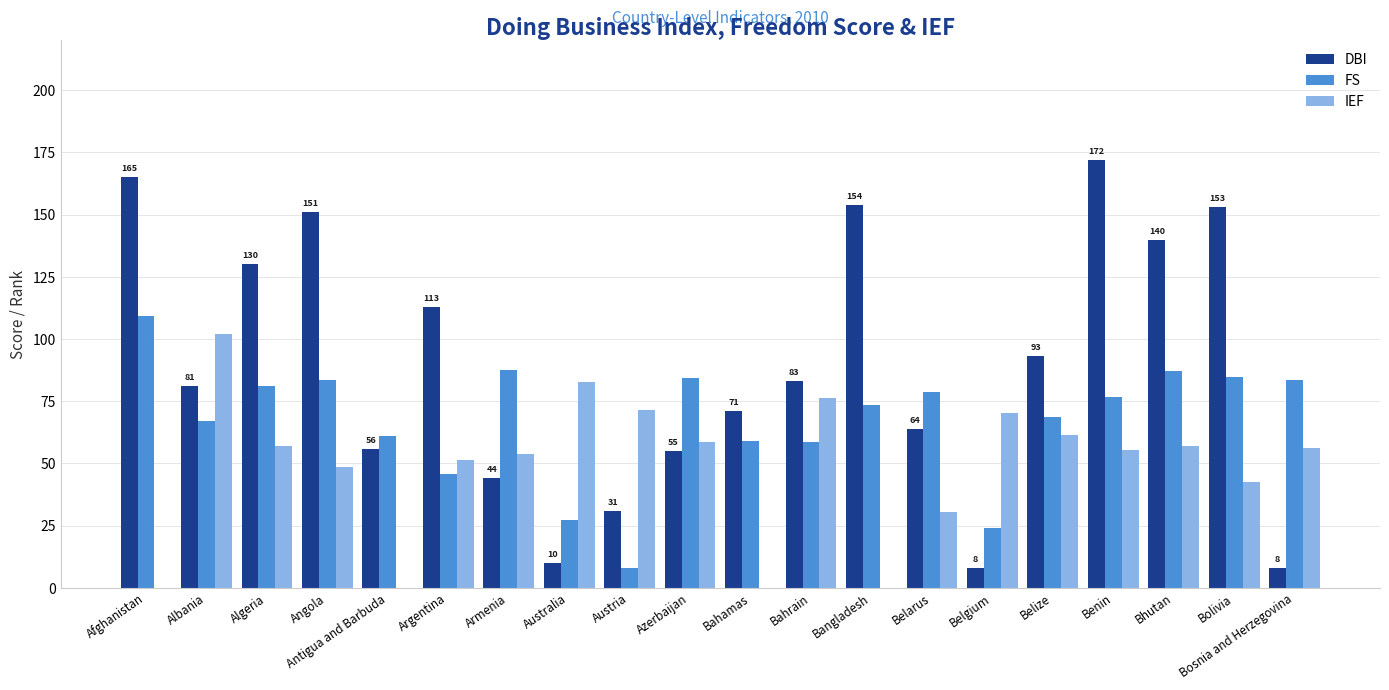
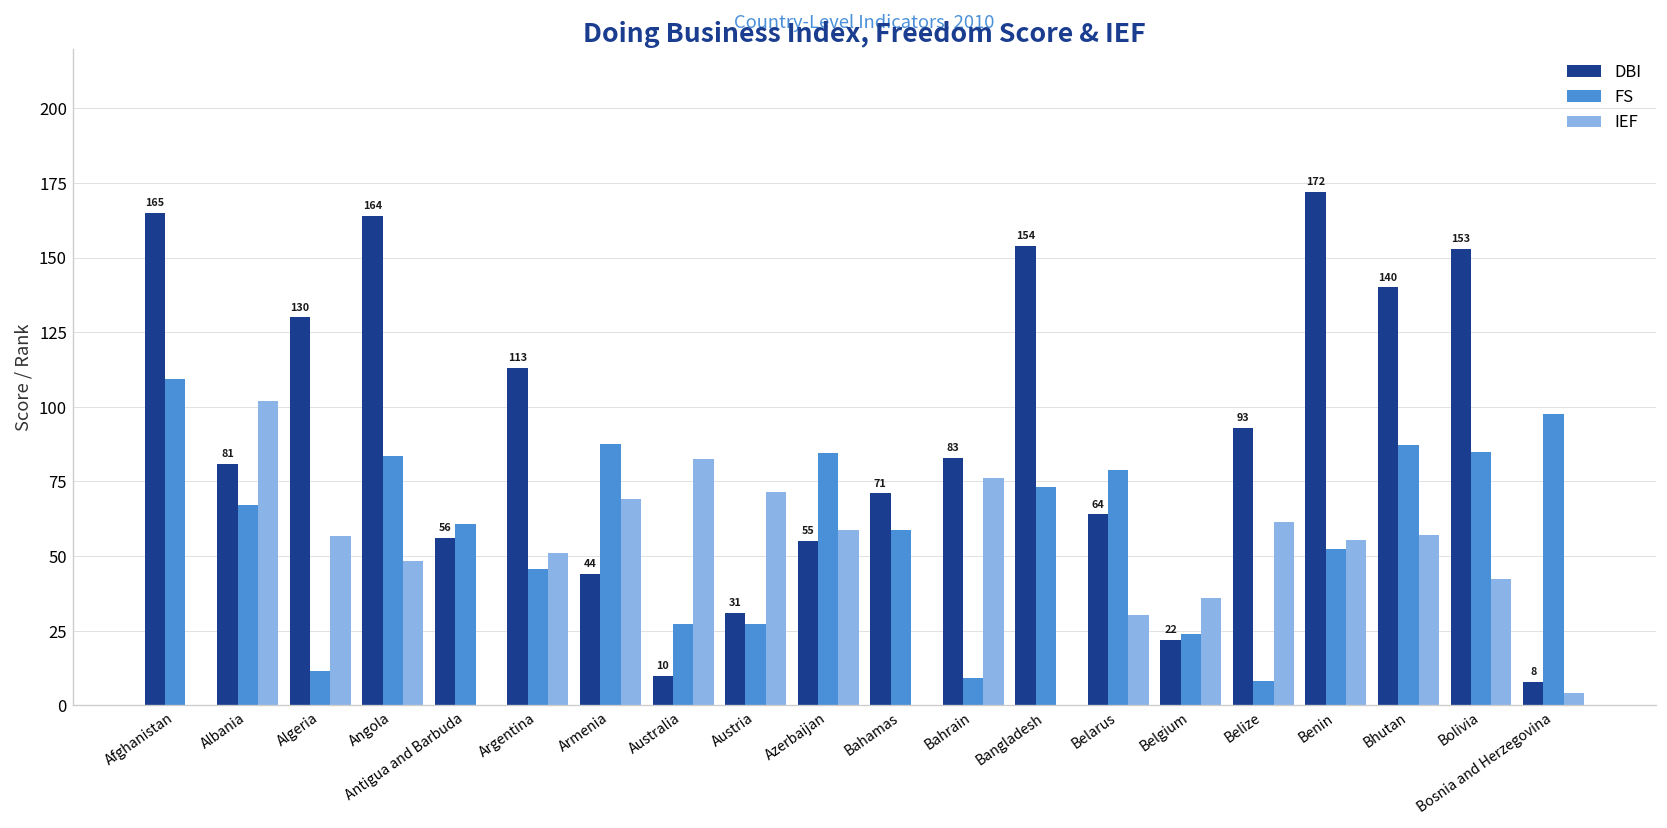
  {
    "DBI": {
      "Afghanistan": 165,
      "Albania": 81,
      "Algeria": 130,
-     "Angola": 151,
+     "Angola": 164,
      "Antigua and Barbuda": 56,
      "Argentina": 113,
      "Armenia": 44,
      "Australia": 10,
      "Austria": 31,
      "Azerbaijan": 55,
      "Bahamas": 71,
      "Bahrain": 83,
      "Bangladesh": 154,
      "Belarus": 64,
-     "Belgium": 8,
+     "Belgium": 22,
      "Belize": 93,
      "Benin": 172,
      "Bhutan": 140,
      "Bolivia": 153,
      "Bosnia and Herzegovina": 8
    },
    "FS": {
      "Afghanistan": 109,
      "Albania": 67,
-     "Algeria": 81,
+     "Algeria": 12,
      "Angola": 84,
      "Antigua and Barbuda": 61,
      "Argentina": 46,
      "Armenia": 88,
      "Australia": 27,
-     "Austria": 8,
+     "Austria": 27,
      "Azerbaijan": 84,
      "Bahamas": 59,
-     "Bahrain": 59,
+     "Bahrain": 9,
      "Bangladesh": 73,
      "Belarus": 79,
      "Belgium": 24,
-     "Belize": 69,
-     "Benin": 77,
+     "Belize": 8,
+     "Benin": 52,
      "Bhutan": 87,
      "Bolivia": 85,
-     "Bosnia and Herzegovina": 84
+     "Bosnia and Herzegovina": 98
    },
    "IEF": {
      "Afghanistan": 0,
      "Albania": 102,
      "Algeria": 57,
      "Angola": 48,
      "Antigua and Barbuda": 0,
      "Argentina": 51,
-     "Armenia": 54,
+     "Armenia": 69,
      "Australia": 83,
      "Austria": 72,
      "Azerbaijan": 59,
      "Bahamas": 0,
      "Bahrain": 76,
      "Bangladesh": 0,
      "Belarus": 30,
-     "Belgium": 70,
+     "Belgium": 36,
      "Belize": 62,
      "Benin": 55,
      "Bhutan": 57,
      "Bolivia": 42,
-     "Bosnia and Herzegovina": 56
+     "Bosnia and Herzegovina": 4
    }
  }
